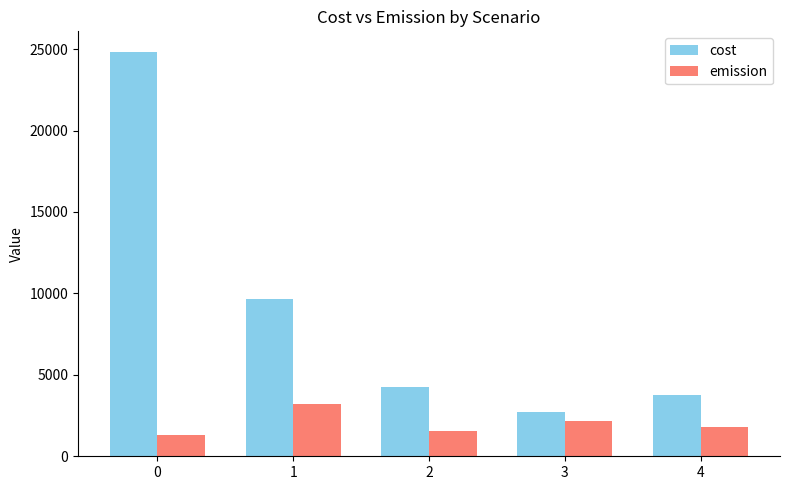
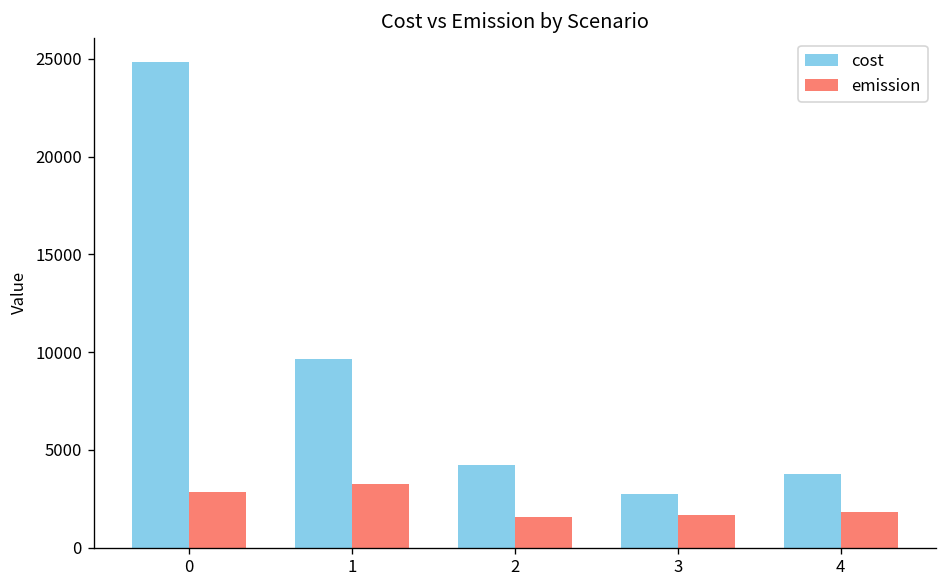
  {
    "cost": {
      "0": 24800,
      "1": 9600,
      "2": 4200,
      "3": 2700,
      "4": 3800
    },
    "emission": {
-     "0": 1300,
+     "0": 2900,
      "1": 3200,
      "2": 1600,
-     "3": 2200,
+     "3": 1700,
      "4": 1800
    }
  }
